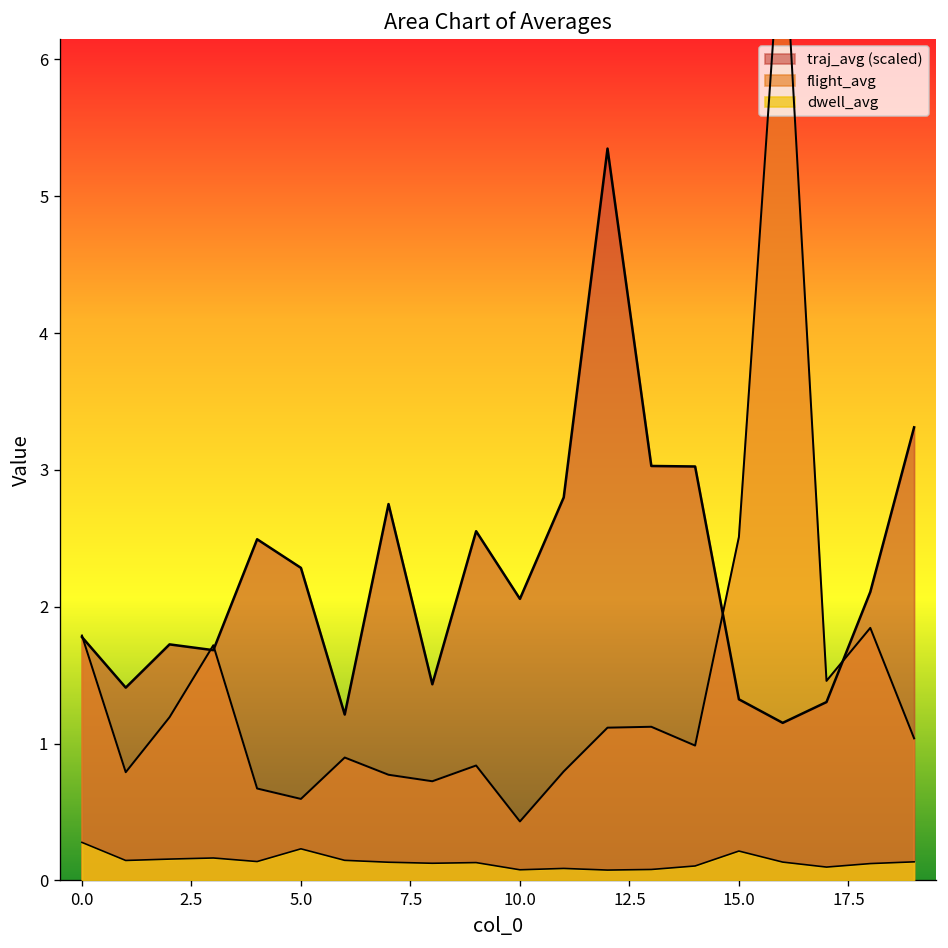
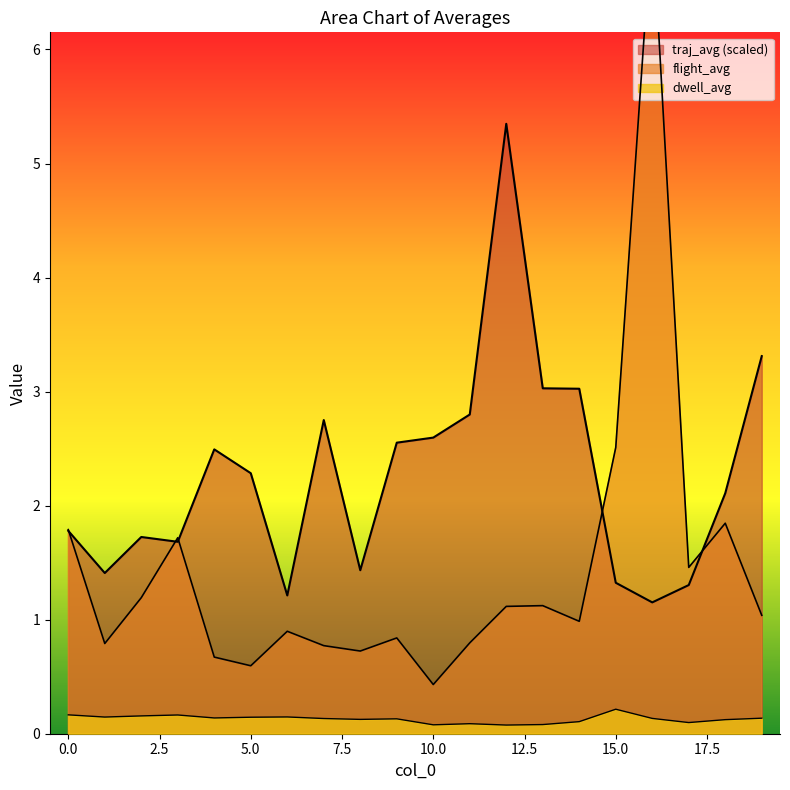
  {
    "traj_avg (scaled)": {
      "5.0": 2.28,
-     "10.0": 2.06,
+     "10.0": 2.60,
      "15.0": 1.32
    },
    "flight_avg": {
      "5.0": 0.60,
      "10.0": 0.43,
      "15.0": 2.51
    },
    "dwell_avg": {
-     "0.0": 0.28,
-     "5.0": 0.23,
+     "0.0": 0.17,
+     "5.0": 0.14,
      "10.0": 0.08,
      "15.0": 0.21
    }
  }
